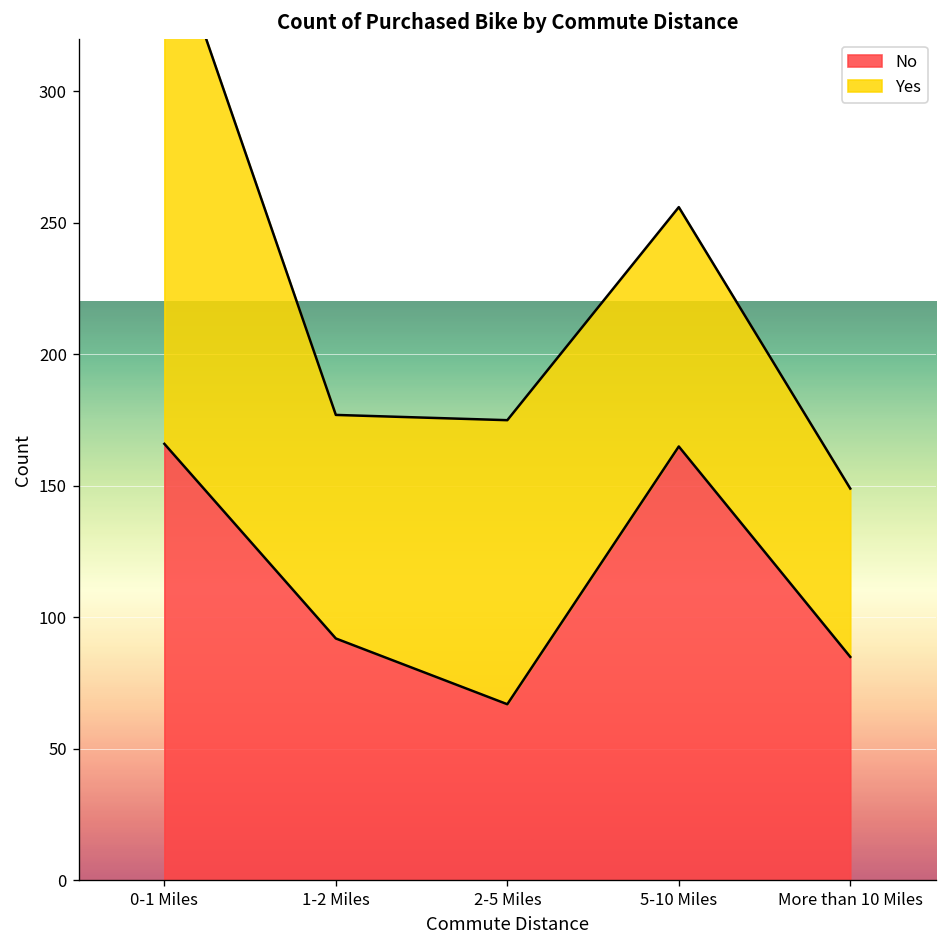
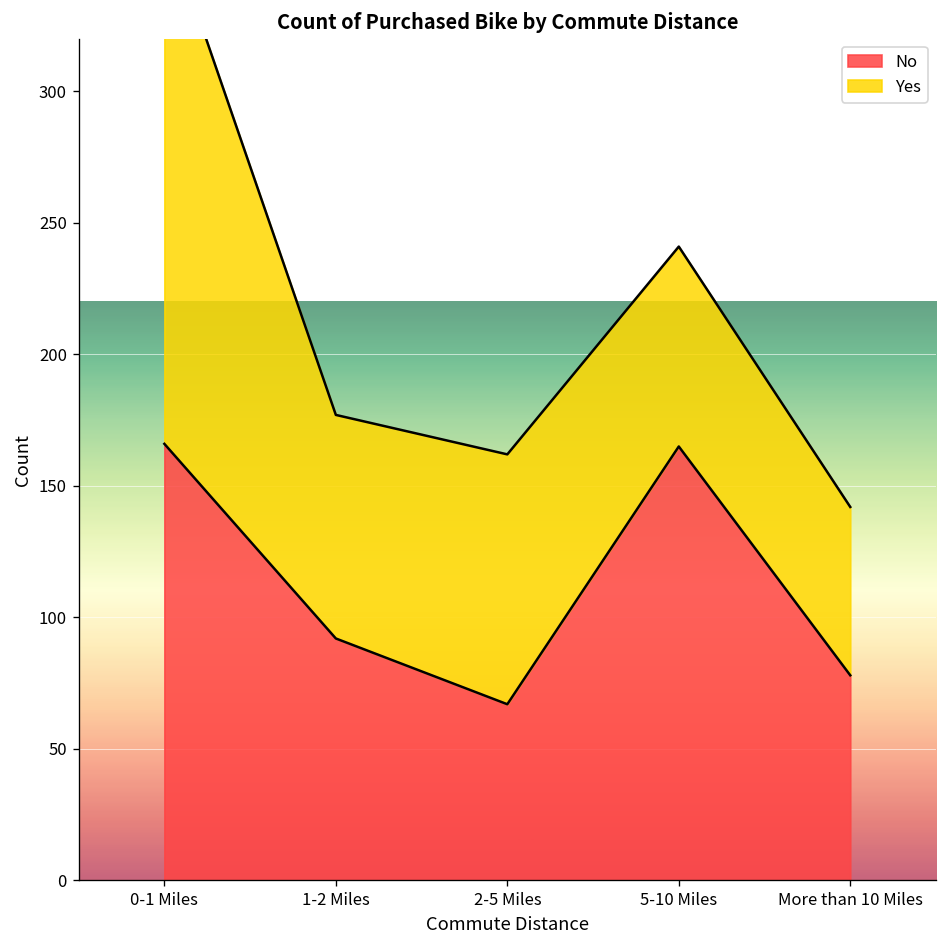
  {
    "No": {
      "0-1 Miles": 166,
      "1-2 Miles": 92,
      "2-5 Miles": 67,
      "5-10 Miles": 165,
-     "More than 10 Miles": 85
+     "More than 10 Miles": 78
    },
    "Yes": {
      "1-2 Miles": 85,
-     "2-5 Miles": 108,
-     "5-10 Miles": 91,
+     "2-5 Miles": 95,
+     "5-10 Miles": 76,
      "More than 10 Miles": 64
    }
  }
